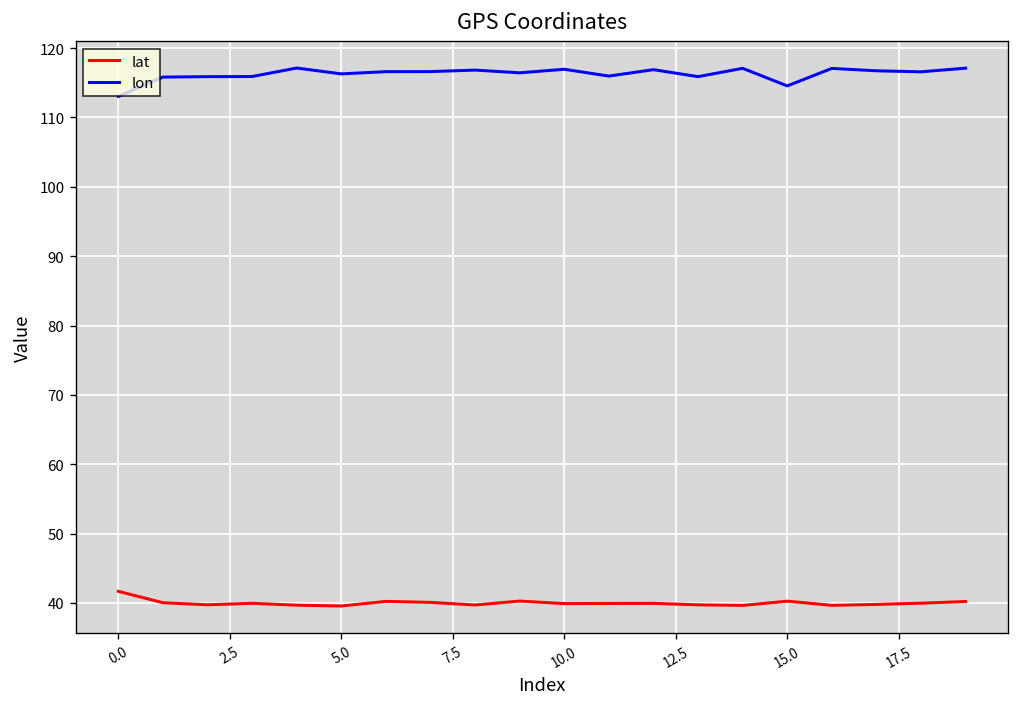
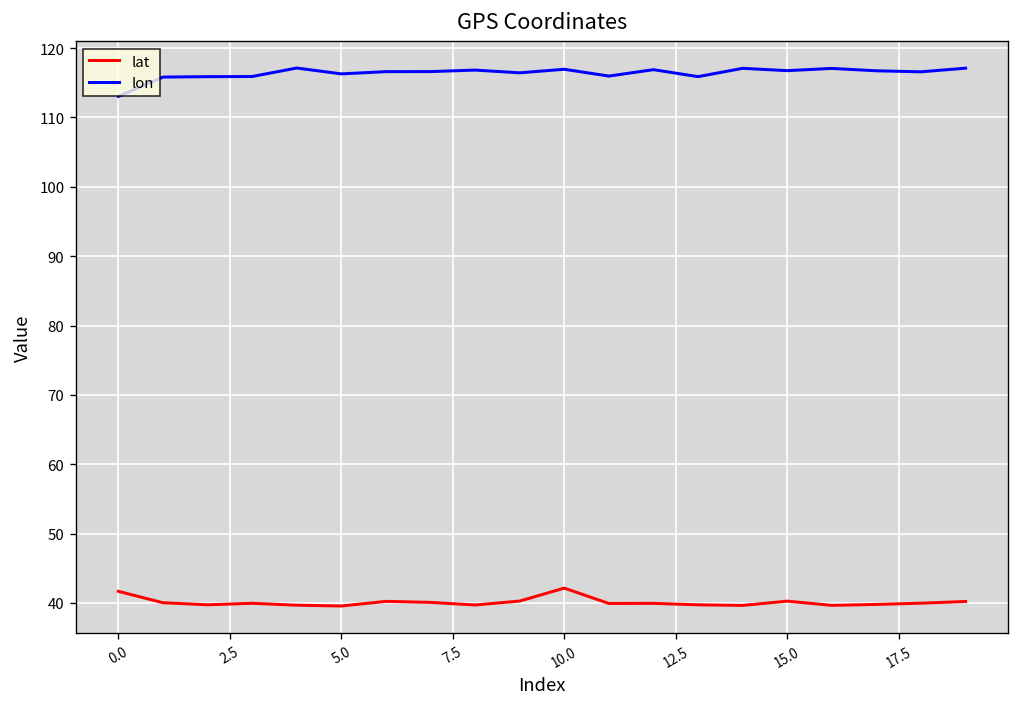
  {
    "lat": {
      "0.0": 42,
      "5.0": 40,
-     "10.0": 40,
+     "10.0": 42,
      "15.0": 40
    },
    "lon": {
      "5.0": 116,
      "10.0": 117,
-     "15.0": 115
+     "15.0": 117
    }
  }
